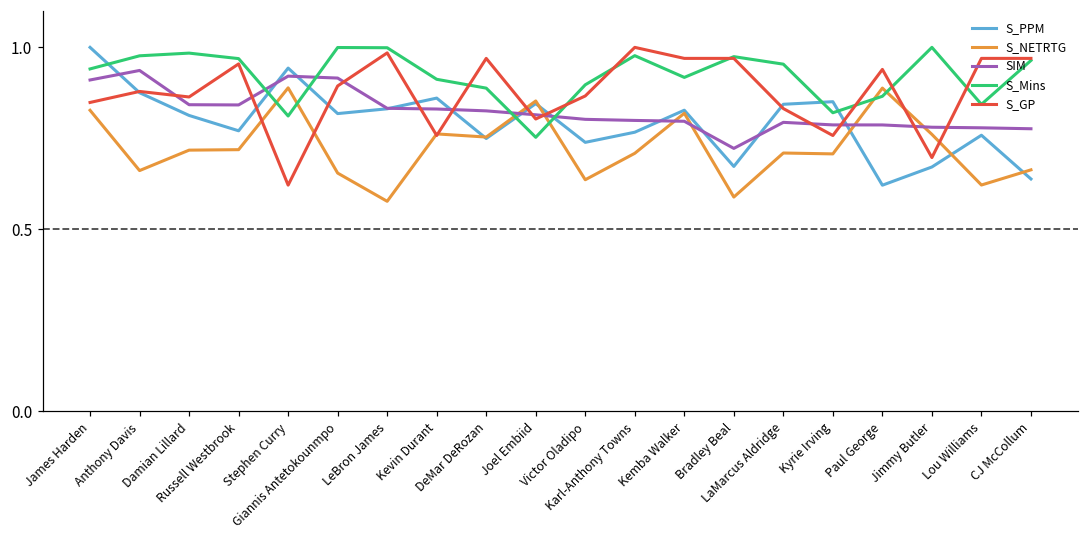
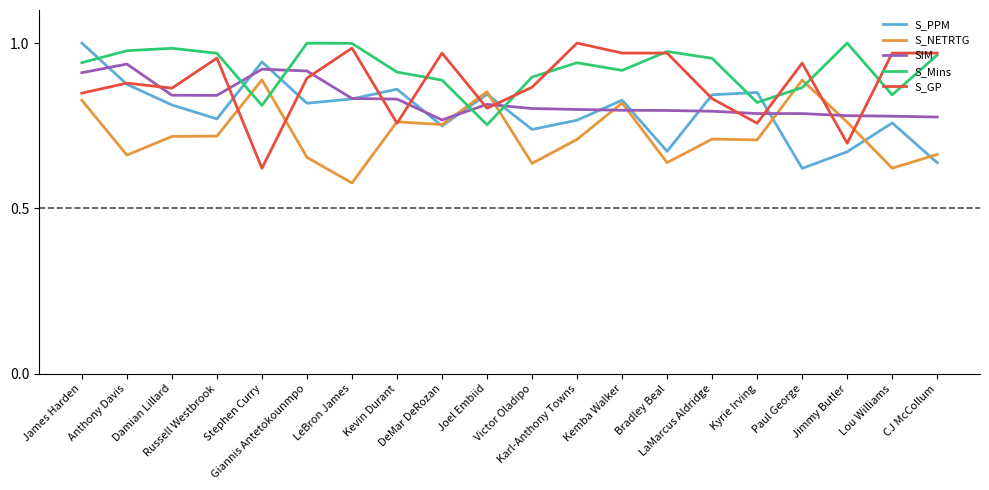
  {
    "S_PPM": {
      "James Harden": 1.00,
      "Damian Lillard": 0.81,
      "Russell Westbrook": 0.77,
      "Stephen Curry": 0.94,
      "Giannis Antetokounmpo": 0.82,
      "Kevin Durant": 0.86,
      "Victor Oladipo": 0.74,
      "Karl-Anthony Towns": 0.77,
      "Kemba Walker": 0.83,
      "Bradley Beal": 0.67,
      "LaMarcus Aldridge": 0.84,
      "Kyrie Irving": 0.85,
      "Paul George": 0.62,
      "Jimmy Butler": 0.67,
      "Lou Williams": 0.76,
      "CJ McCollum": 0.64
    },
    "S_NETRTG": {
      "James Harden": 0.83,
      "Anthony Davis": 0.66,
      "Damian Lillard": 0.72,
      "Russell Westbrook": 0.72,
      "Stephen Curry": 0.89,
      "Giannis Antetokounmpo": 0.65,
      "LeBron James": 0.58,
      "Victor Oladipo": 0.64,
      "Karl-Anthony Towns": 0.71,
      "Kemba Walker": 0.82,
-     "Bradley Beal": 0.59,
+     "Bradley Beal": 0.64,
      "LaMarcus Aldridge": 0.71,
      "Kyrie Irving": 0.71,
      "Paul George": 0.89,
      "Jimmy Butler": 0.76,
      "Lou Williams": 0.62,
      "CJ McCollum": 0.66
    },
    "SIM": {
      "James Harden": 0.91,
      "Anthony Davis": 0.94,
      "Damian Lillard": 0.84,
      "Russell Westbrook": 0.84,
      "Stephen Curry": 0.92,
      "Giannis Antetokounmpo": 0.92,
      "Kevin Durant": 0.83,
-     "DeMar DeRozan": 0.83,
+     "DeMar DeRozan": 0.77,
      "Joel Embiid": 0.81,
      "Victor Oladipo": 0.80,
      "Karl-Anthony Towns": 0.80,
      "Kemba Walker": 0.80,
-     "Bradley Beal": 0.72,
+     "Bradley Beal": 0.80,
      "LaMarcus Aldridge": 0.79,
      "Kyrie Irving": 0.79,
      "Paul George": 0.79,
      "Jimmy Butler": 0.78,
      "Lou Williams": 0.78,
      "CJ McCollum": 0.78
    },
    "S_Mins": {
      "James Harden": 0.94,
      "Anthony Davis": 0.98,
      "Damian Lillard": 0.98,
      "Russell Westbrook": 0.97,
      "Stephen Curry": 0.81,
      "Giannis Antetokounmpo": 1.00,
      "LeBron James": 1.00,
      "Kevin Durant": 0.91,
      "DeMar DeRozan": 0.89,
      "Joel Embiid": 0.75,
      "Victor Oladipo": 0.90,
-     "Karl-Anthony Towns": 0.98,
+     "Karl-Anthony Towns": 0.94,
      "Kemba Walker": 0.92,
      "LaMarcus Aldridge": 0.95,
      "Kyrie Irving": 0.82,
      "Paul George": 0.87,
      "Jimmy Butler": 1.00,
      "Lou Williams": 0.84
    },
    "S_GP": {
      "James Harden": 0.85,
      "Damian Lillard": 0.86,
      "Russell Westbrook": 0.95,
      "Stephen Curry": 0.62,
      "Giannis Antetokounmpo": 0.89,
      "LeBron James": 0.98,
      "DeMar DeRozan": 0.97,
      "Joel Embiid": 0.80,
      "Victor Oladipo": 0.87,
      "Karl-Anthony Towns": 1.00,
      "Kemba Walker": 0.97,
      "LaMarcus Aldridge": 0.83,
      "Kyrie Irving": 0.76,
      "Paul George": 0.94,
      "Jimmy Butler": 0.70,
      "Lou Williams": 0.97
    }
  }
